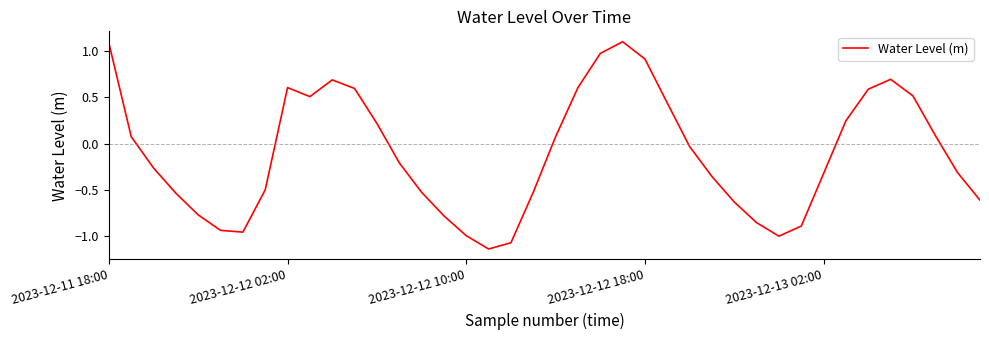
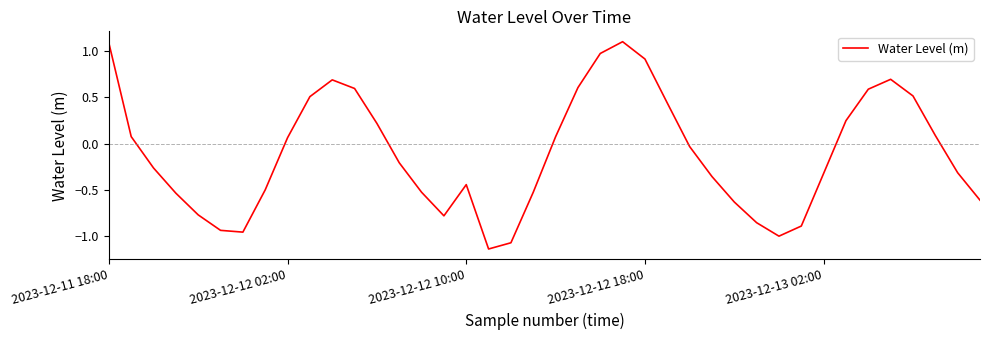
  {
    "2023-12-11 18:00": 1.1,
-   "2023-12-12 02:00": 0.6,
-   "2023-12-12 10:00": -1.0,
+   "2023-12-12 02:00": 0.1,
+   "2023-12-12 10:00": -0.4,
    "2023-12-12 18:00": 0.9,
    "2023-12-13 02:00": -0.3
  }
